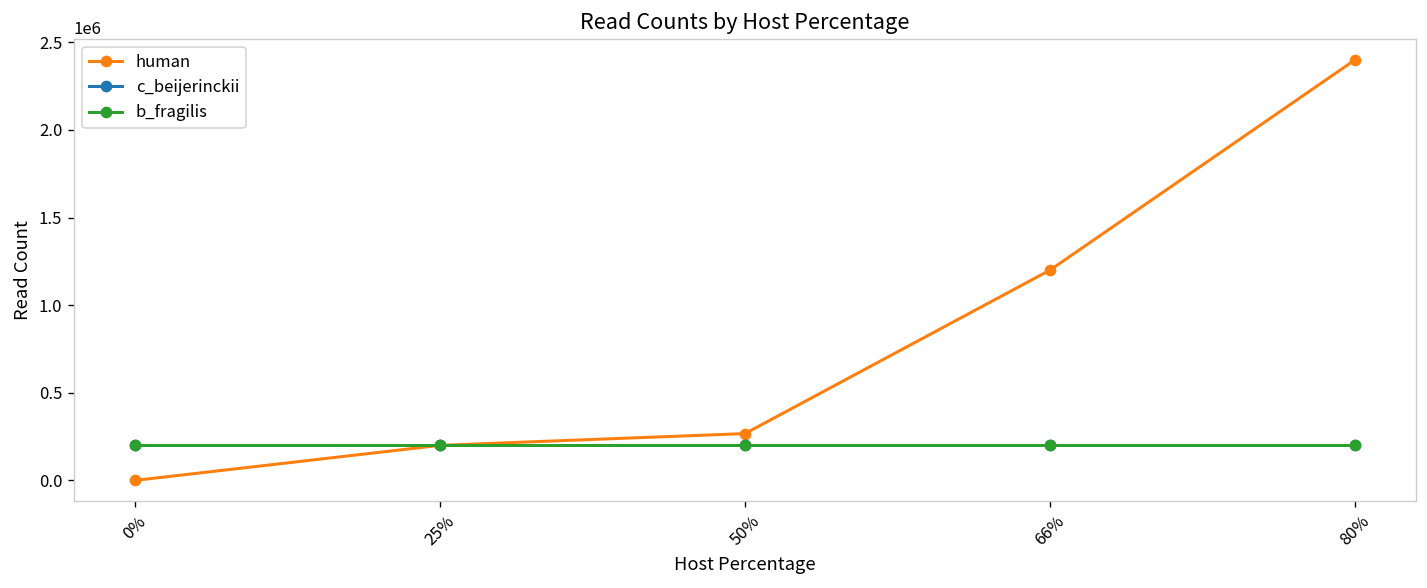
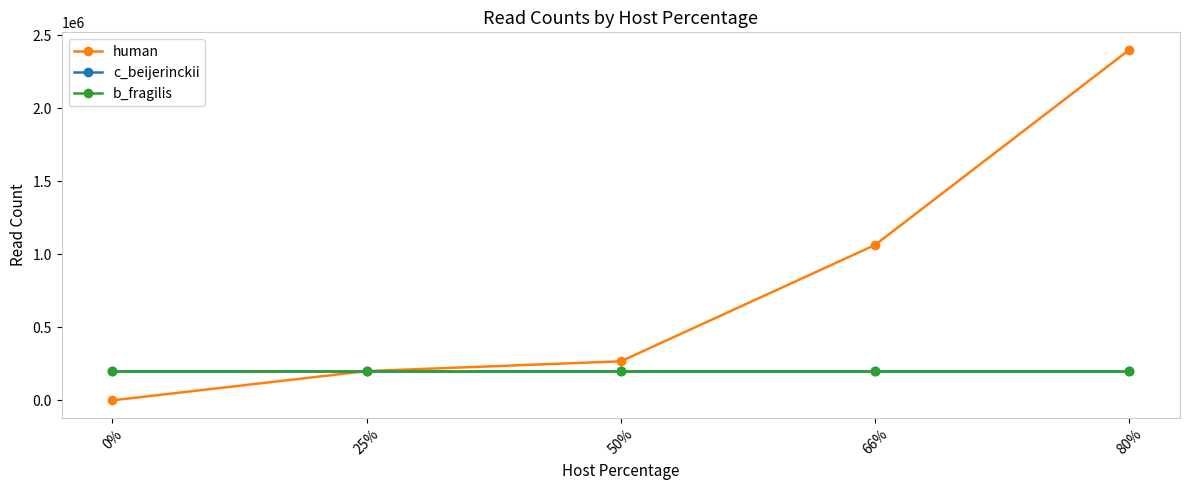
  {
    "human": {
      "0%": 0,
      "50%": 270000,
-     "66%": 1200000,
+     "66%": 1060000,
      "80%": 2400000
    },
    "b_fragilis": {
      "0%": 200000,
      "50%": 200000,
      "66%": 200000,
      "80%": 200000
    }
  }
